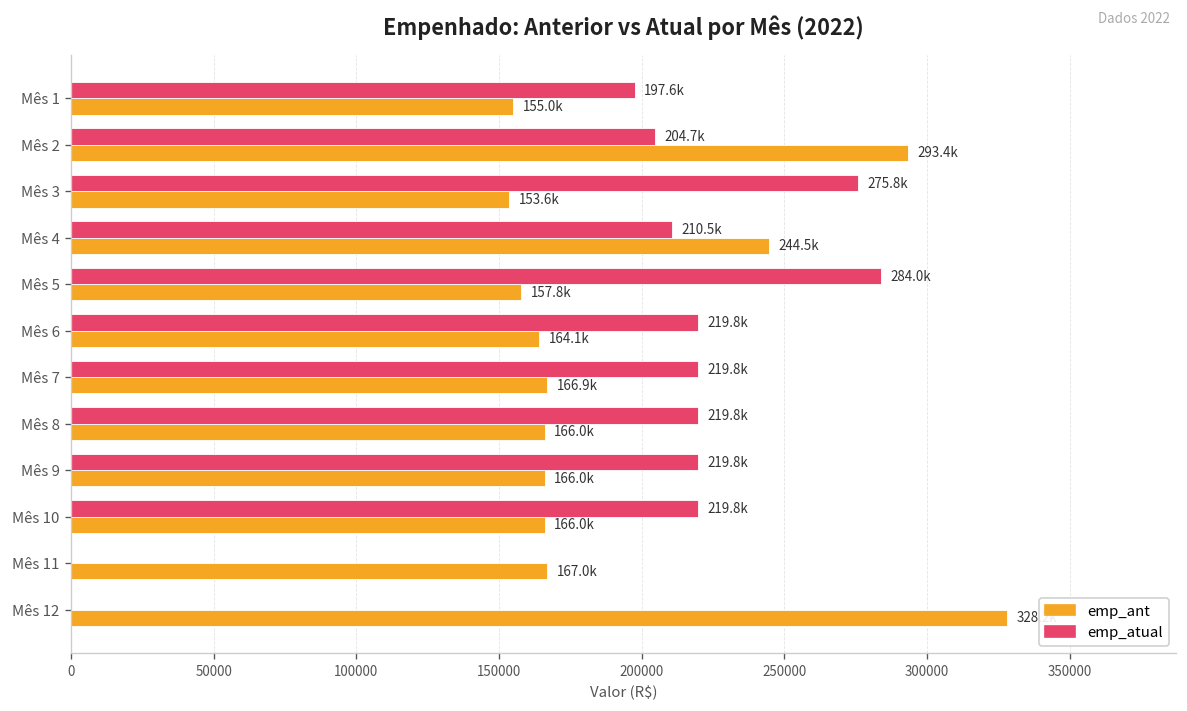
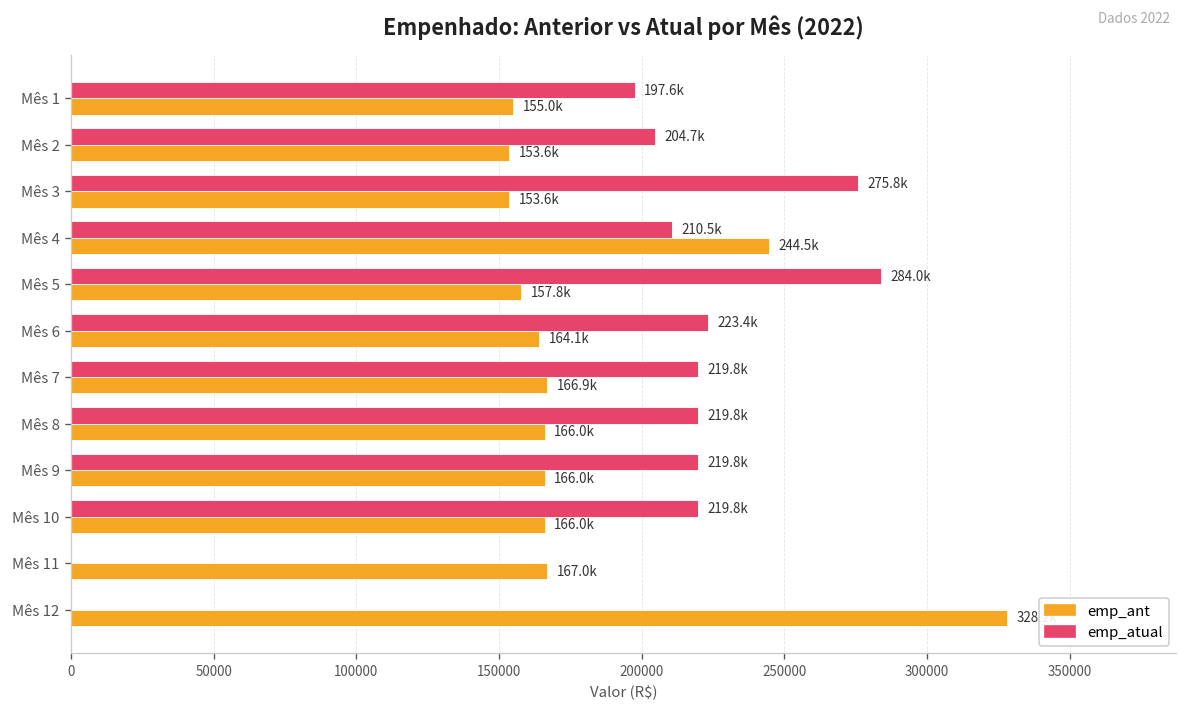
  {
    "emp_ant": {
      "Mês 1": "155.0k",
-     "Mês 2": "293.4k",
+     "Mês 2": "153.6k",
      "Mês 3": "153.6k",
      "Mês 4": "244.5k",
      "Mês 5": "157.8k",
      "Mês 6": "164.1k",
      "Mês 7": "166.9k",
      "Mês 8": "166.0k",
      "Mês 9": "166.0k",
      "Mês 10": "166.0k",
      "Mês 11": "167.0k"
    },
    "emp_atual": {
      "Mês 1": "197.6k",
      "Mês 2": "204.7k",
      "Mês 3": "275.8k",
      "Mês 4": "210.5k",
      "Mês 5": "284.0k",
-     "Mês 6": "219.8k",
+     "Mês 6": "223.4k",
      "Mês 7": "219.8k",
      "Mês 8": "219.8k",
      "Mês 9": "219.8k",
      "Mês 10": "219.8k"
    }
  }
